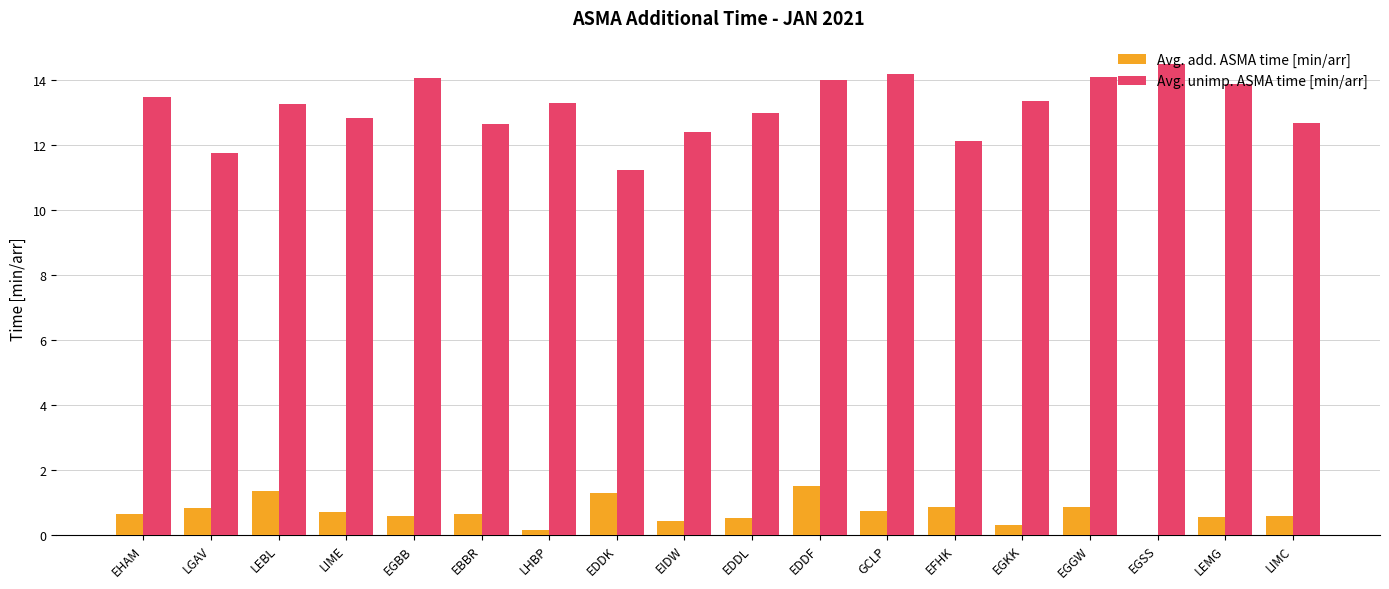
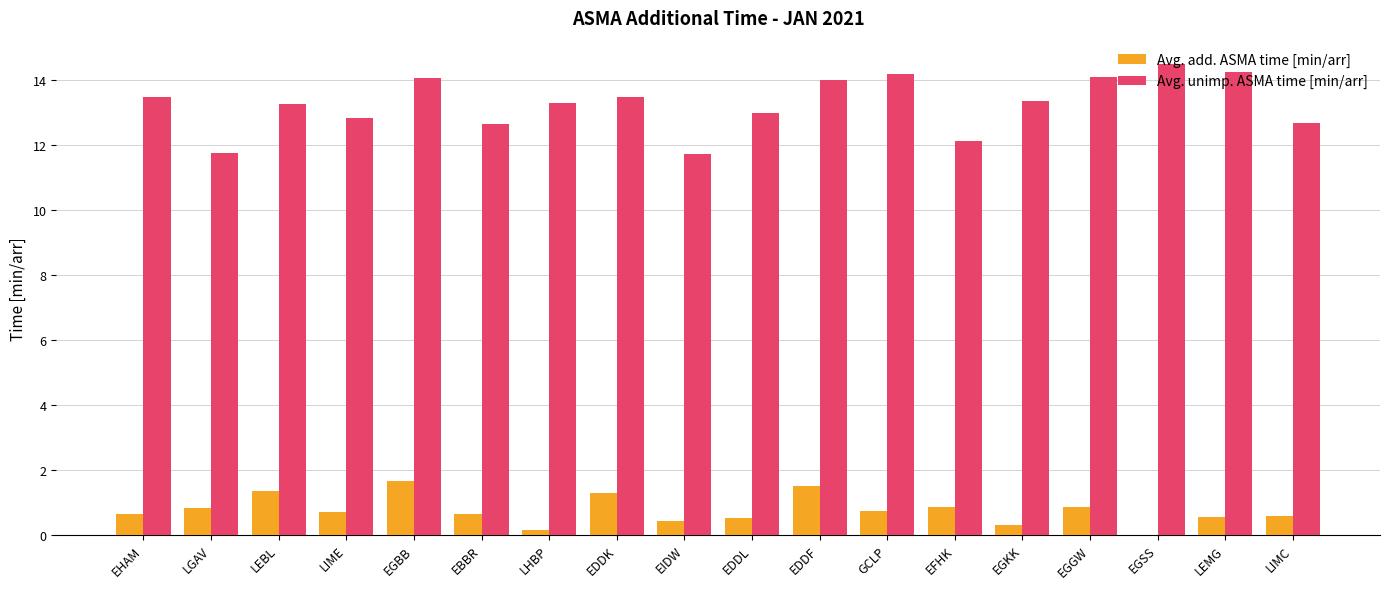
  {
    "Avg. add. ASMA time [min/arr]": {
      "EHAM": 0.6,
      "LGAV": 0.8,
      "LEBL": 1.3,
      "LIME": 0.7,
-     "EGBB": 0.6,
+     "EGBB": 1.7,
      "EBBR": 0.6,
      "LHBP": 0.1,
      "EDDK": 1.3,
      "EIDW": 0.4,
      "EDDL": 0.5,
      "EDDF": 1.5,
      "GCLP": 0.7,
      "EFHK": 0.9,
      "EGKK": 0.3,
      "EGGW": 0.8,
      "EGSS": 0.0,
      "LEMG": 0.6,
      "LIMC": 0.6
    },
    "Avg. unimp. ASMA time [min/arr]": {
      "EHAM": 13.5,
      "LGAV": 11.8,
      "LEBL": 13.3,
      "LIME": 12.8,
      "EGBB": 14.1,
      "EBBR": 12.6,
      "LHBP": 13.3,
-     "EDDK": 11.2,
-     "EIDW": 12.4,
+     "EDDK": 13.5,
+     "EIDW": 11.7,
      "EDDL": 13.0,
      "EDDF": 14.0,
      "GCLP": 14.2,
      "EFHK": 12.1,
      "EGKK": 13.4,
      "EGGW": 14.1,
      "EGSS": 14.5,
-     "LEMG": 13.9,
+     "LEMG": 14.3,
      "LIMC": 12.7
    }
  }
